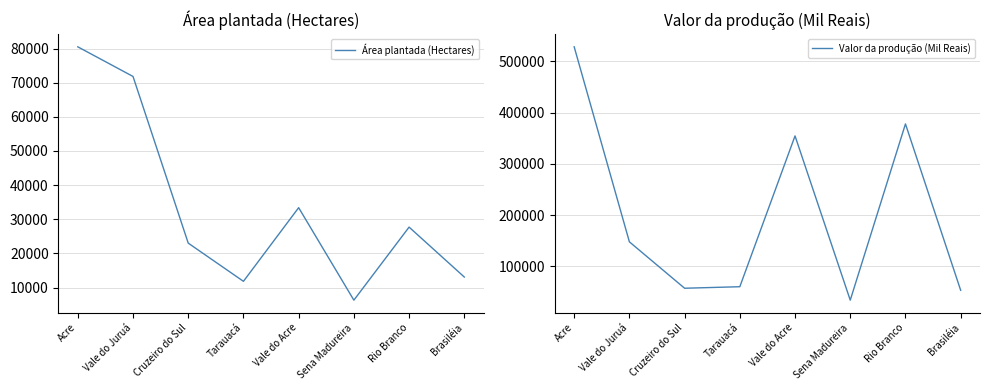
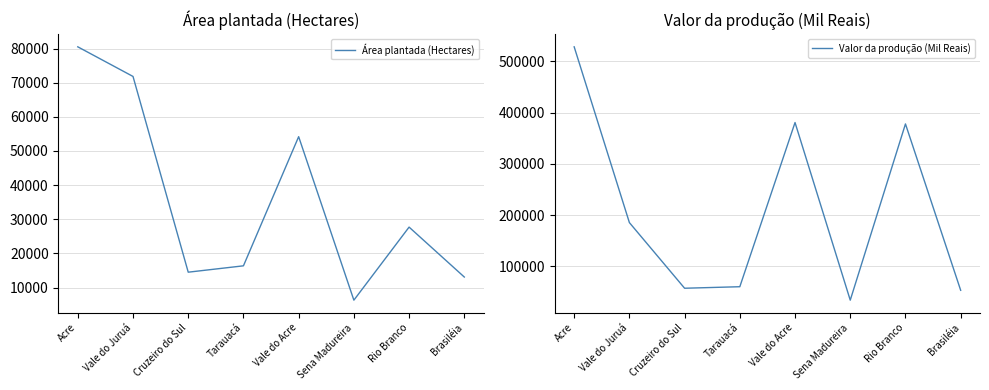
  {
    "Área plantada (Hectares)": {
      "Acre": 81000,
      "Vale do Juruá": 72000,
-     "Cruzeiro do Sul": 23000,
-     "Tarauacá": 12000,
-     "Vale do Acre": 33000,
+     "Cruzeiro do Sul": 14000,
+     "Tarauacá": 16000,
+     "Vale do Acre": 54000,
      "Sena Madureira": 6000,
      "Rio Branco": 28000,
      "Brasiléia": 13000
    },
    "Valor da produção (Mil Reais)": {
      "Acre": 530000,
-     "Vale do Juruá": 150000,
+     "Vale do Juruá": 190000,
      "Cruzeiro do Sul": 60000,
      "Tarauacá": 60000,
-     "Vale do Acre": 350000,
+     "Vale do Acre": 380000,
      "Sena Madureira": 30000,
      "Rio Branco": 380000,
      "Brasiléia": 50000
    }
  }
